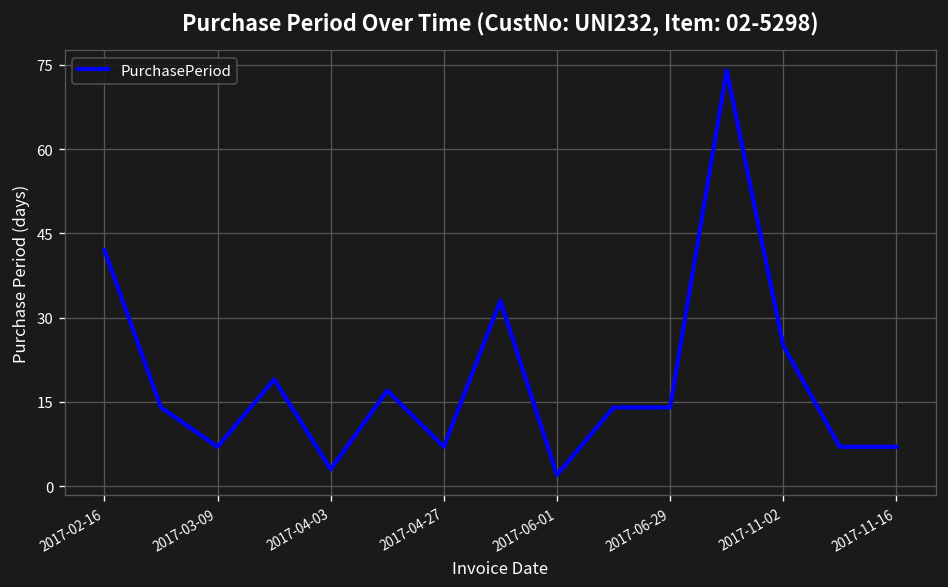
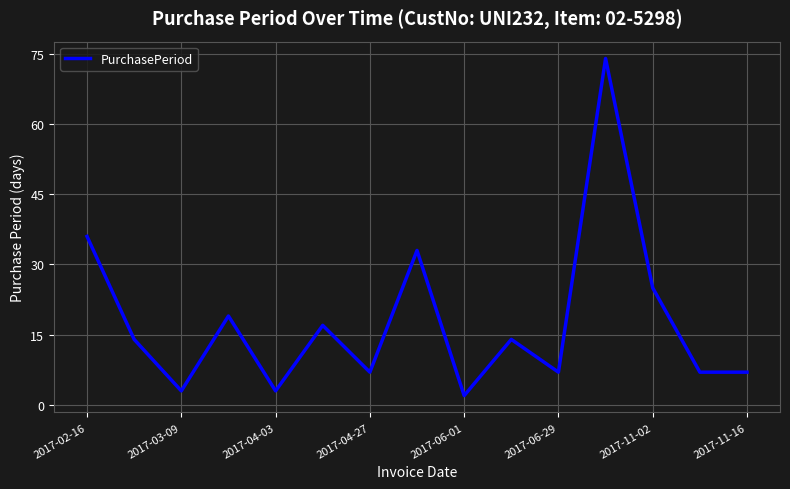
  {
-   "2017-02-16": 42,
-   "2017-03-09": 7,
+   "2017-02-16": 36,
+   "2017-03-09": 3,
    "2017-04-03": 3,
    "2017-04-27": 7,
    "2017-06-01": 2,
-   "2017-06-29": 14,
+   "2017-06-29": 7,
    "2017-11-02": 25,
    "2017-11-16": 7
  }
